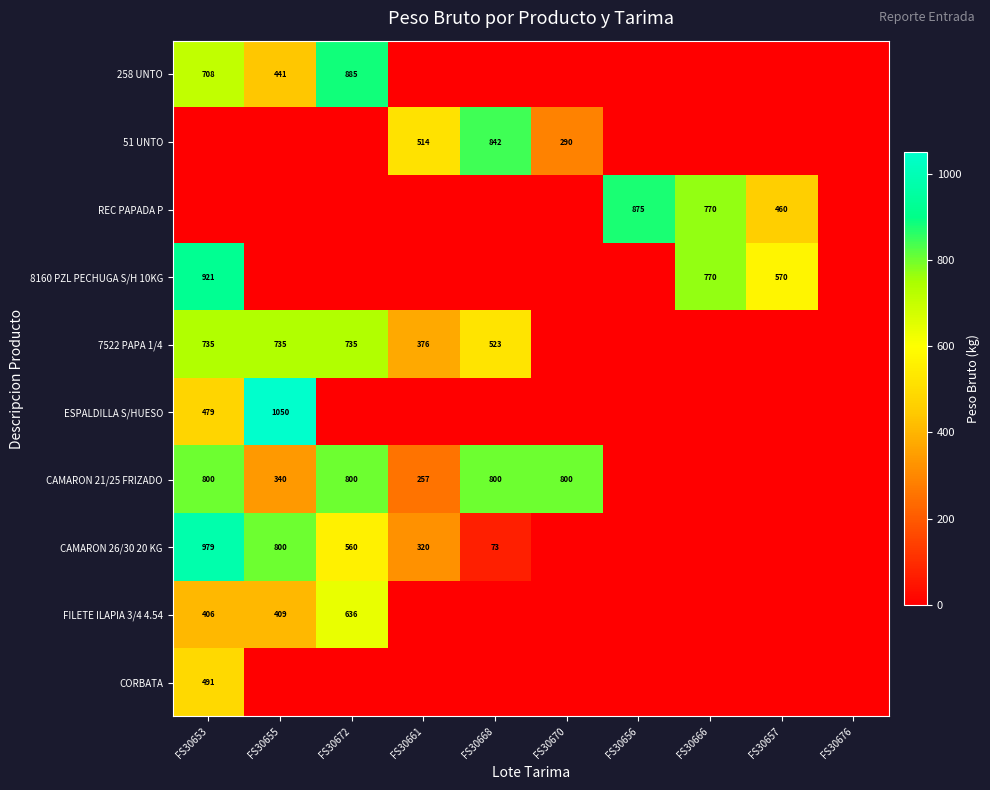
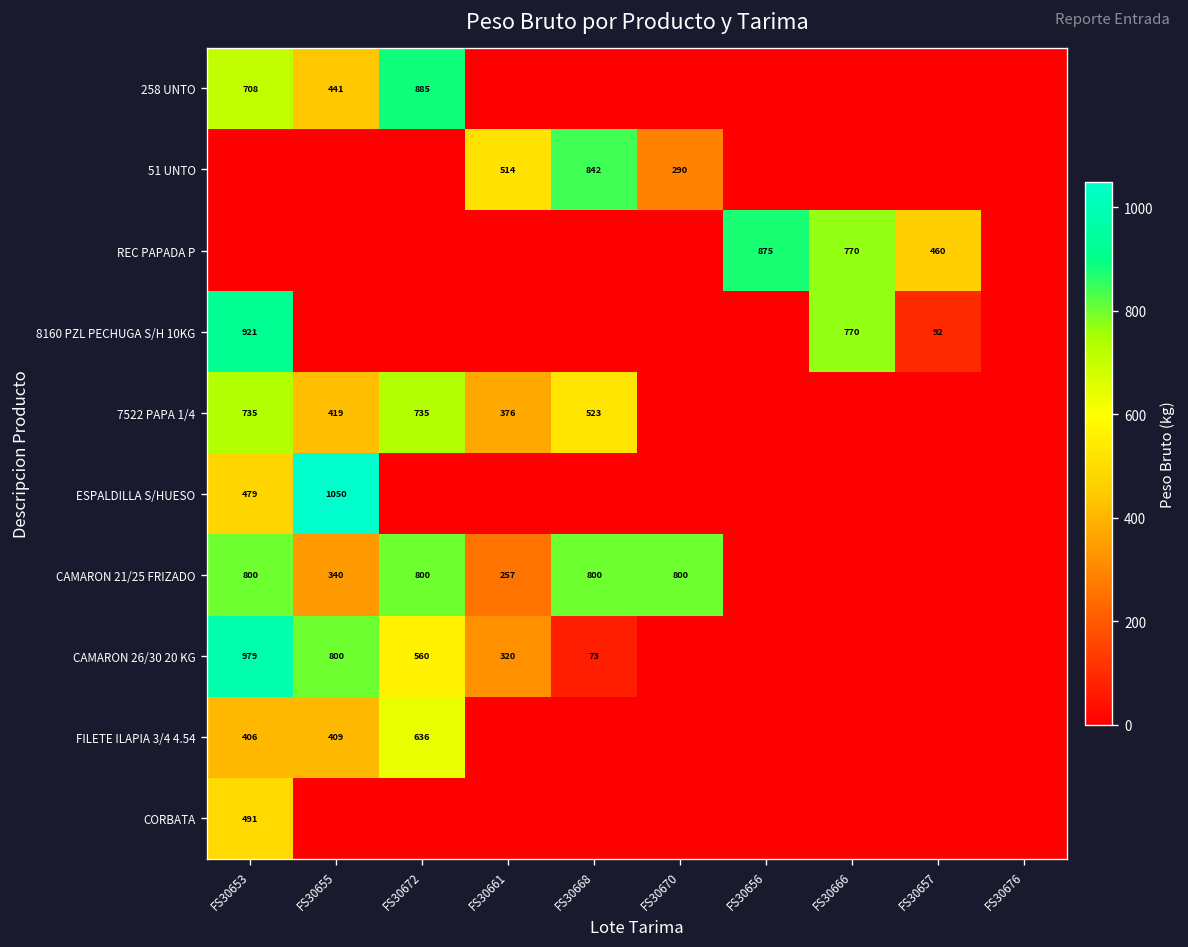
  {
    "258 UNTO": {
      "FS30653": 708,
      "FS30655": 441,
      "FS30672": 885
    },
    "51 UNTO": {
      "FS30661": 514,
      "FS30668": 842,
      "FS30670": 290
    },
    "REC PAPADA P": {
      "FS30656": 875,
      "FS30666": 770,
      "FS30657": 460
    },
    "8160 PZL PECHUGA S/H 10KG": {
      "FS30653": 921,
      "FS30666": 770,
-     "FS30657": 570
+     "FS30657": 92
    },
    "7522 PAPA 1/4": {
      "FS30653": 735,
-     "FS30655": 735,
+     "FS30655": 419,
      "FS30672": 735,
      "FS30661": 376,
      "FS30668": 523
    },
    "ESPALDILLA S/HUESO": {
      "FS30653": 479,
      "FS30655": 1050
    },
    "CAMARON 21/25 FRIZADO": {
      "FS30653": 800,
      "FS30655": 340,
      "FS30672": 800,
      "FS30661": 257,
      "FS30668": 800,
      "FS30670": 800
    },
    "CAMARON 26/30 20 KG": {
      "FS30653": 979,
      "FS30655": 800,
      "FS30672": 560,
      "FS30661": 320,
      "FS30668": 73
    },
    "FILETE ILAPIA 3/4 4.54": {
      "FS30653": 406,
      "FS30655": 409,
      "FS30672": 636
    },
    "CORBATA": {
      "FS30653": 491
    }
  }
